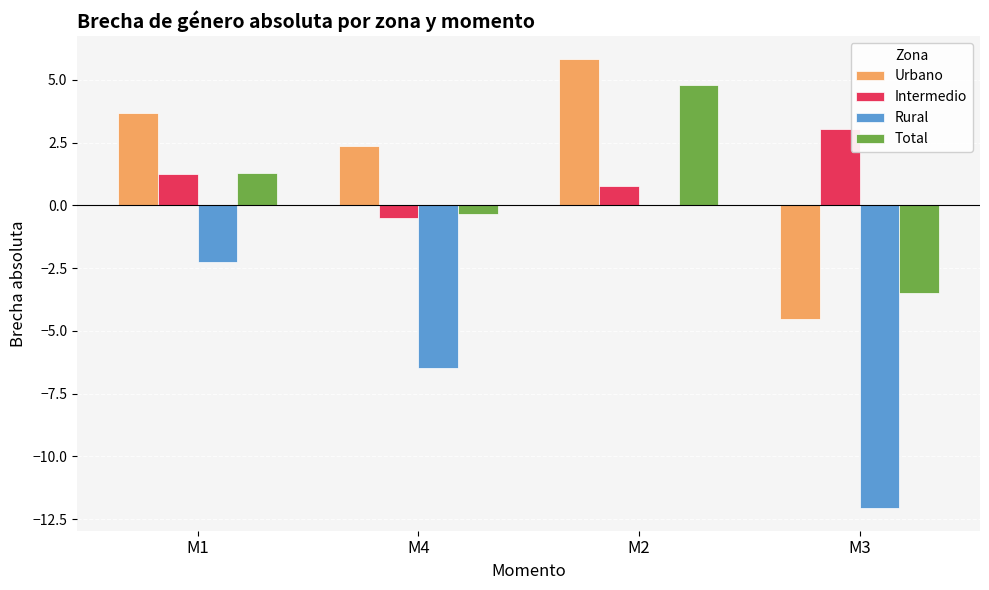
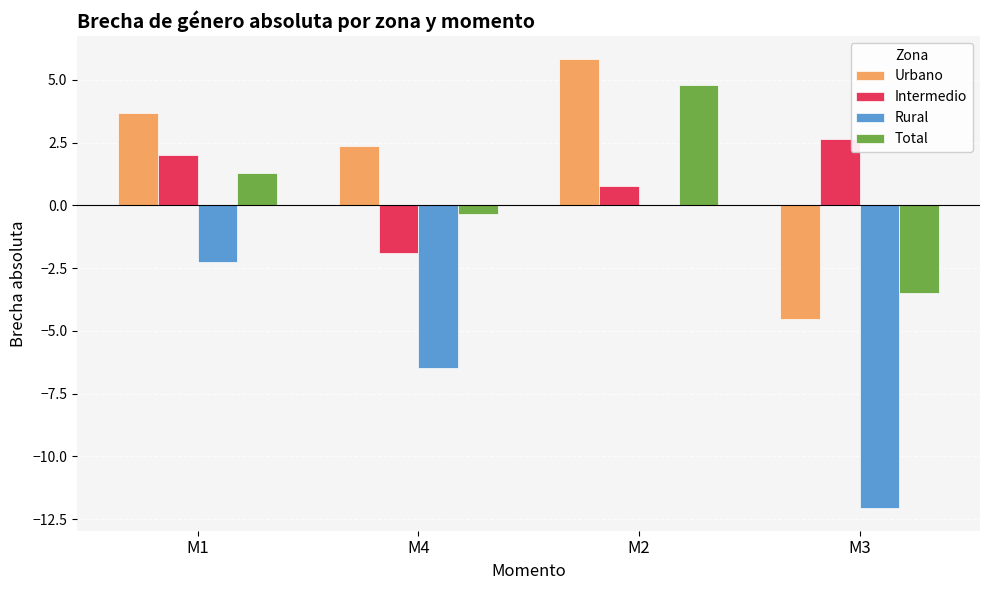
  {
    "Urbano": {
      "M1": 3.7,
      "M4": 2.4,
      "M2": 5.8,
      "M3": -4.5
    },
    "Intermedio": {
-     "M1": 1.3,
-     "M4": -0.5,
+     "M1": 2.0,
+     "M4": -1.9,
      "M2": 0.8,
-     "M3": 3.0
+     "M3": 2.6
    },
    "Rural": {
      "M1": -2.3,
      "M4": -6.5,
      "M2": 0.0,
      "M3": -12.1
    },
    "Total": {
      "M1": 1.3,
      "M4": -0.3,
      "M2": 4.8,
      "M3": -3.5
    }
  }
